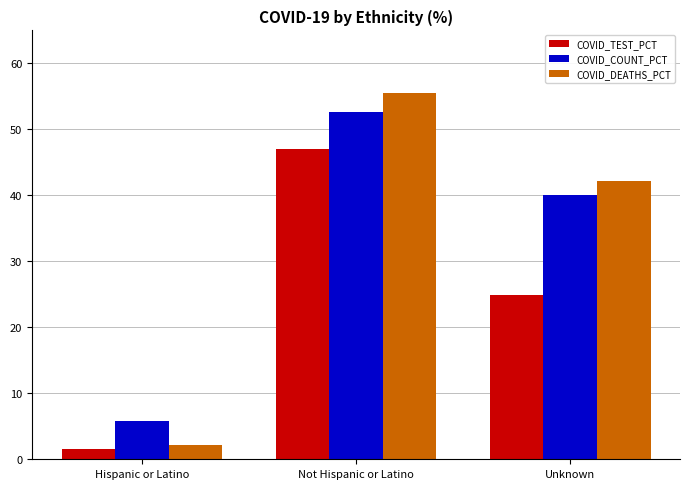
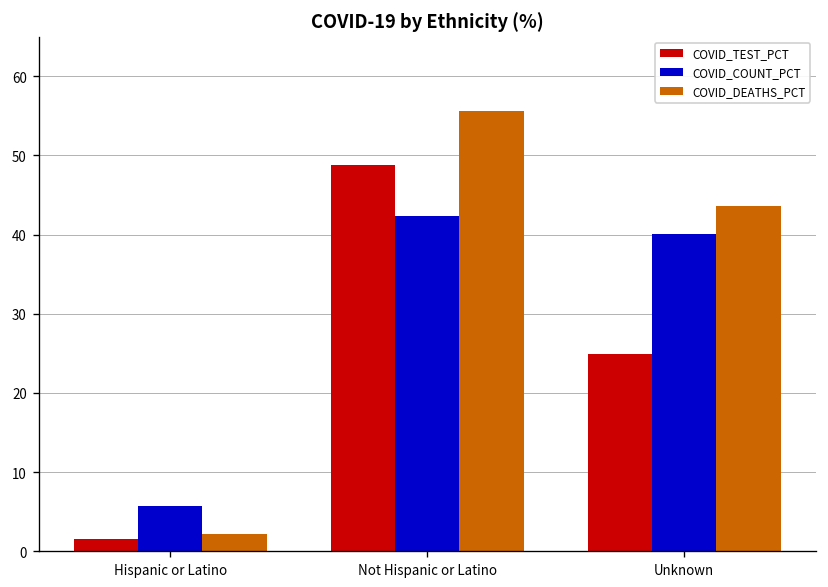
  {
    "COVID_TEST_PCT": {
      "Hispanic or Latino": 2,
-     "Not Hispanic or Latino": 47,
+     "Not Hispanic or Latino": 49,
      "Unknown": 25
    },
    "COVID_COUNT_PCT": {
      "Hispanic or Latino": 6,
-     "Not Hispanic or Latino": 53,
+     "Not Hispanic or Latino": 42,
      "Unknown": 40
    },
    "COVID_DEATHS_PCT": {
      "Hispanic or Latino": 2,
      "Not Hispanic or Latino": 56,
-     "Unknown": 42
+     "Unknown": 44
    }
  }
